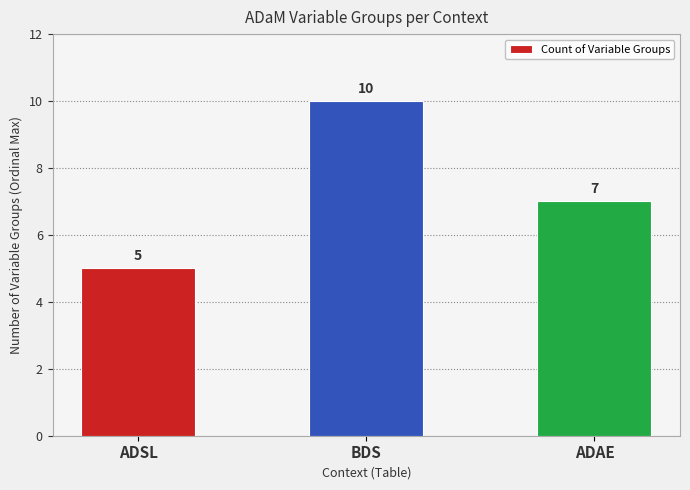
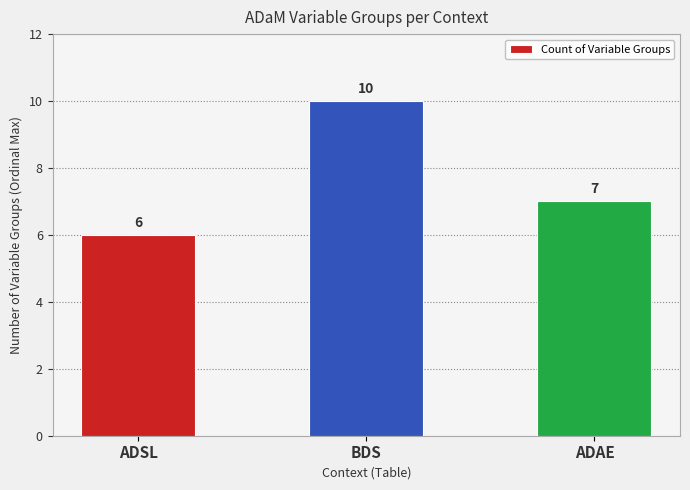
  {
-   "ADSL": 5,
+   "ADSL": 6,
    "BDS": 10,
    "ADAE": 7
  }
